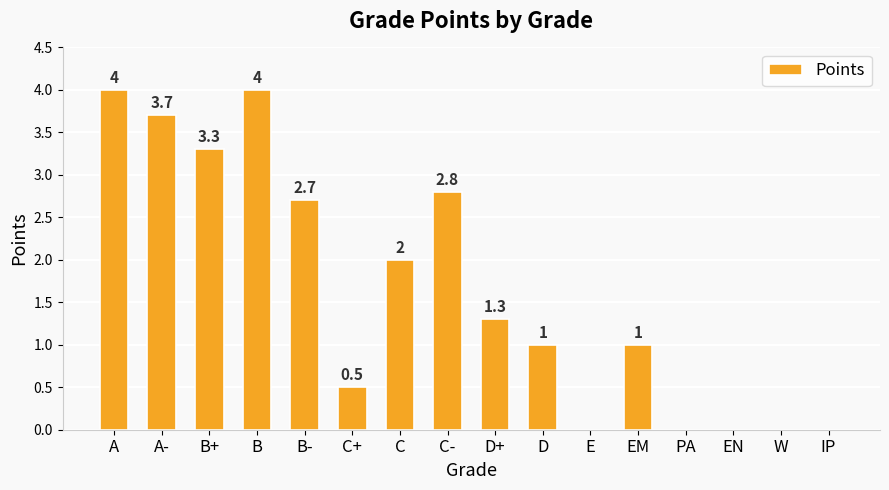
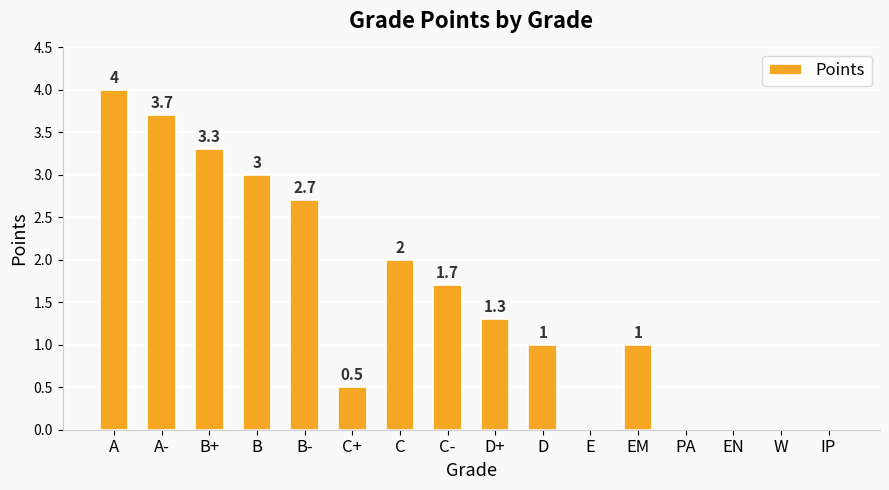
  {
    "A": 4,
    "A-": 3.7,
    "B+": 3.3,
-   "B": 4,
+   "B": 3,
    "B-": 2.7,
    "C+": 0.5,
    "C": 2,
-   "C-": 2.8,
+   "C-": 1.7,
    "D+": 1.3,
    "D": 1,
    "EM": 1
  }
